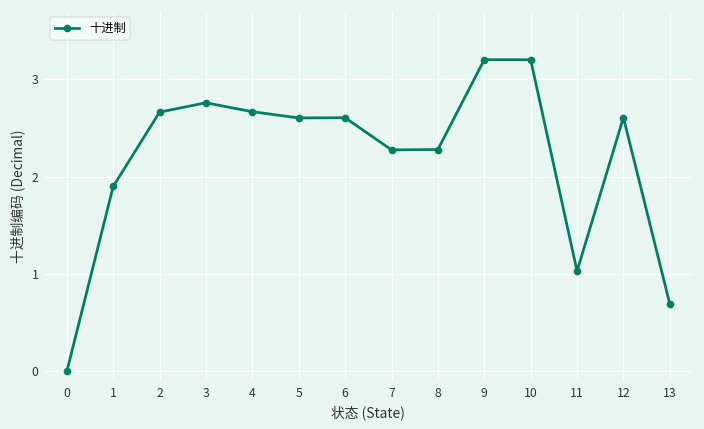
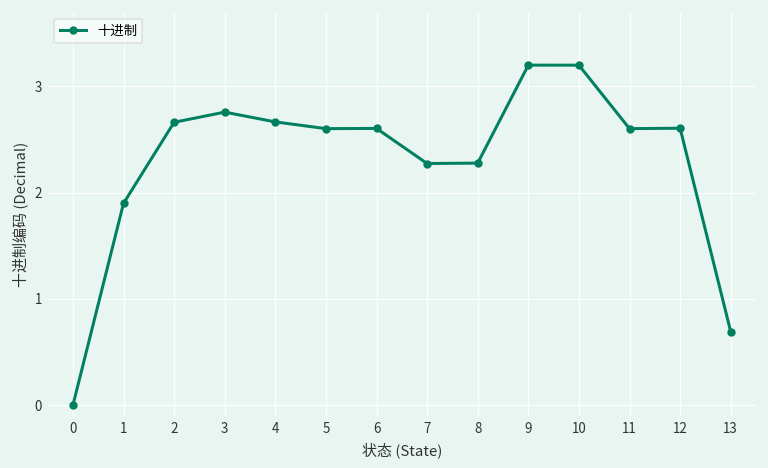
  {
    "0": 0.0,
    "1": 1.9,
    "2": 2.7,
    "3": 2.8,
    "4": 2.7,
    "5": 2.6,
    "6": 2.6,
    "7": 2.3,
    "8": 2.3,
    "9": 3.2,
    "10": 3.2,
-   "11": 1.0,
+   "11": 2.6,
    "12": 2.6,
    "13": 0.7
  }
